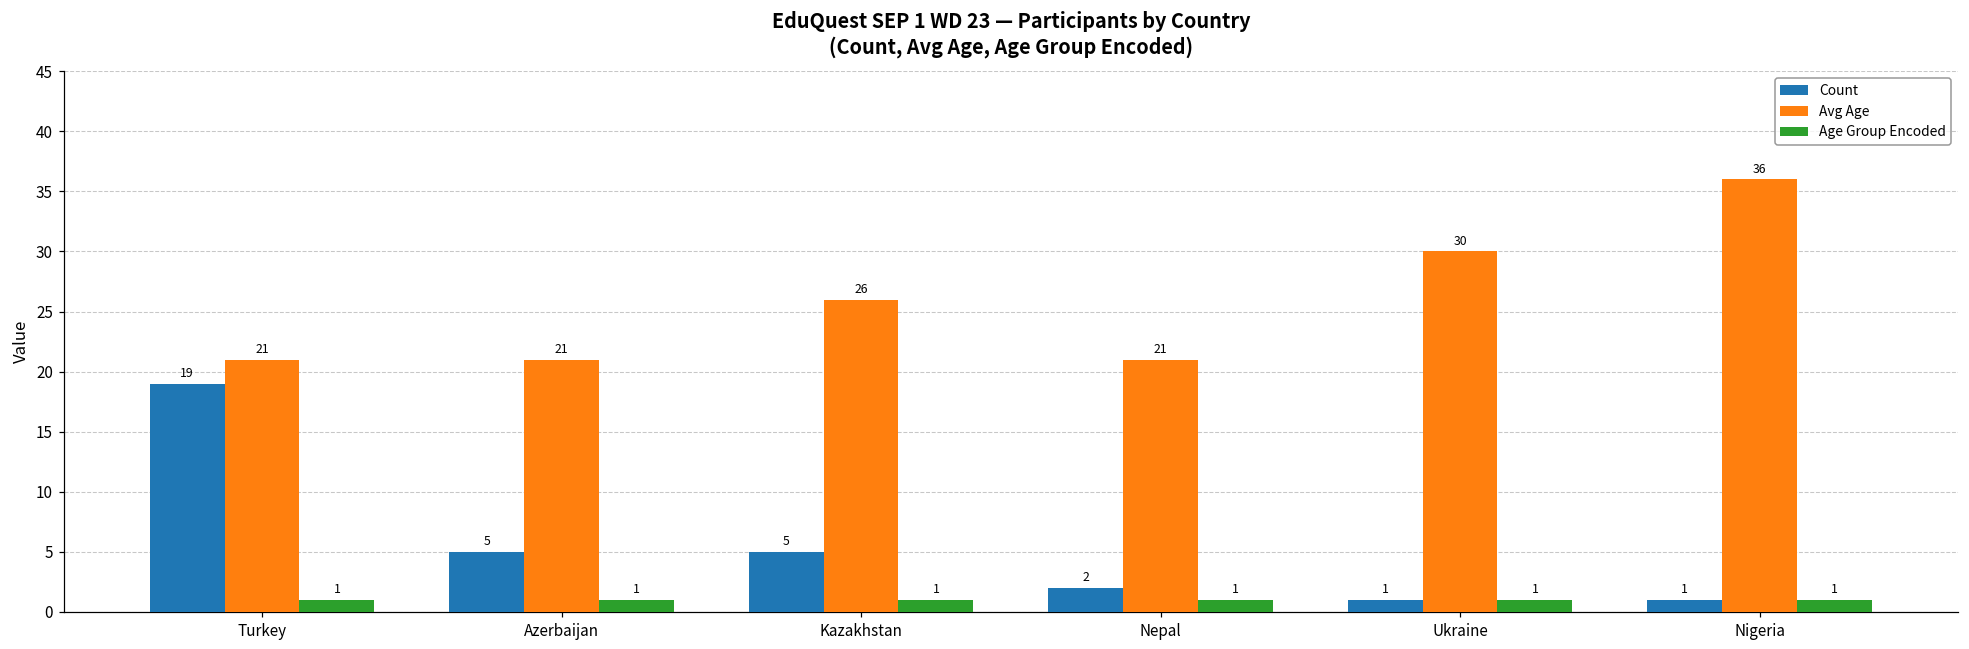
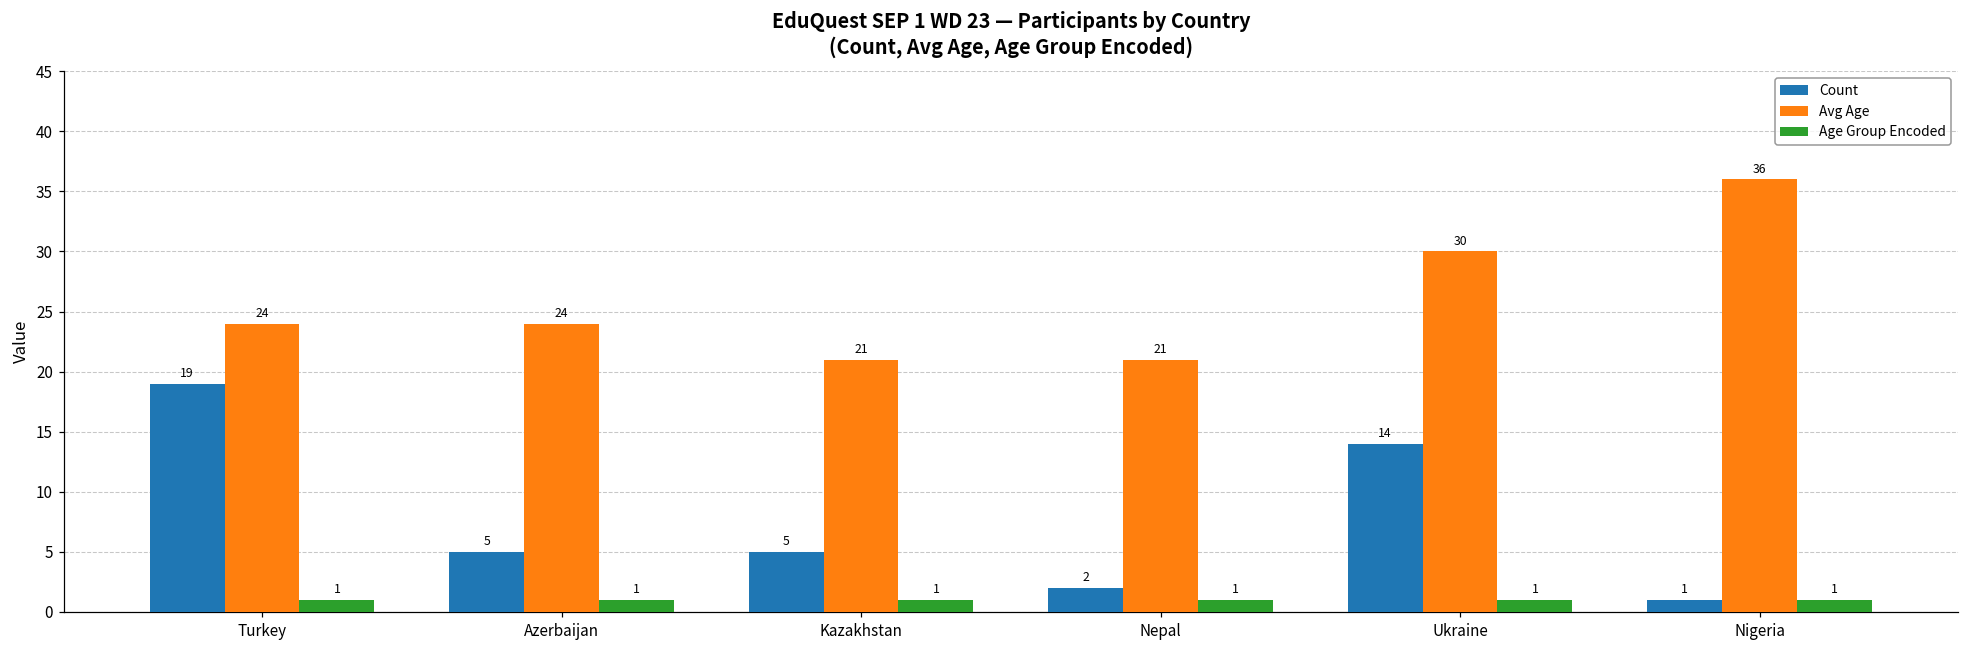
  {
    "Count": {
      "Turkey": 19,
      "Azerbaijan": 5,
      "Kazakhstan": 5,
      "Nepal": 2,
-     "Ukraine": 1,
+     "Ukraine": 14,
      "Nigeria": 1
    },
    "Avg Age": {
-     "Turkey": 21,
-     "Azerbaijan": 21,
-     "Kazakhstan": 26,
+     "Turkey": 24,
+     "Azerbaijan": 24,
+     "Kazakhstan": 21,
      "Nepal": 21,
      "Ukraine": 30,
      "Nigeria": 36
    },
    "Age Group Encoded": {
      "Turkey": 1,
      "Azerbaijan": 1,
      "Kazakhstan": 1,
      "Nepal": 1,
      "Ukraine": 1,
      "Nigeria": 1
    }
  }
